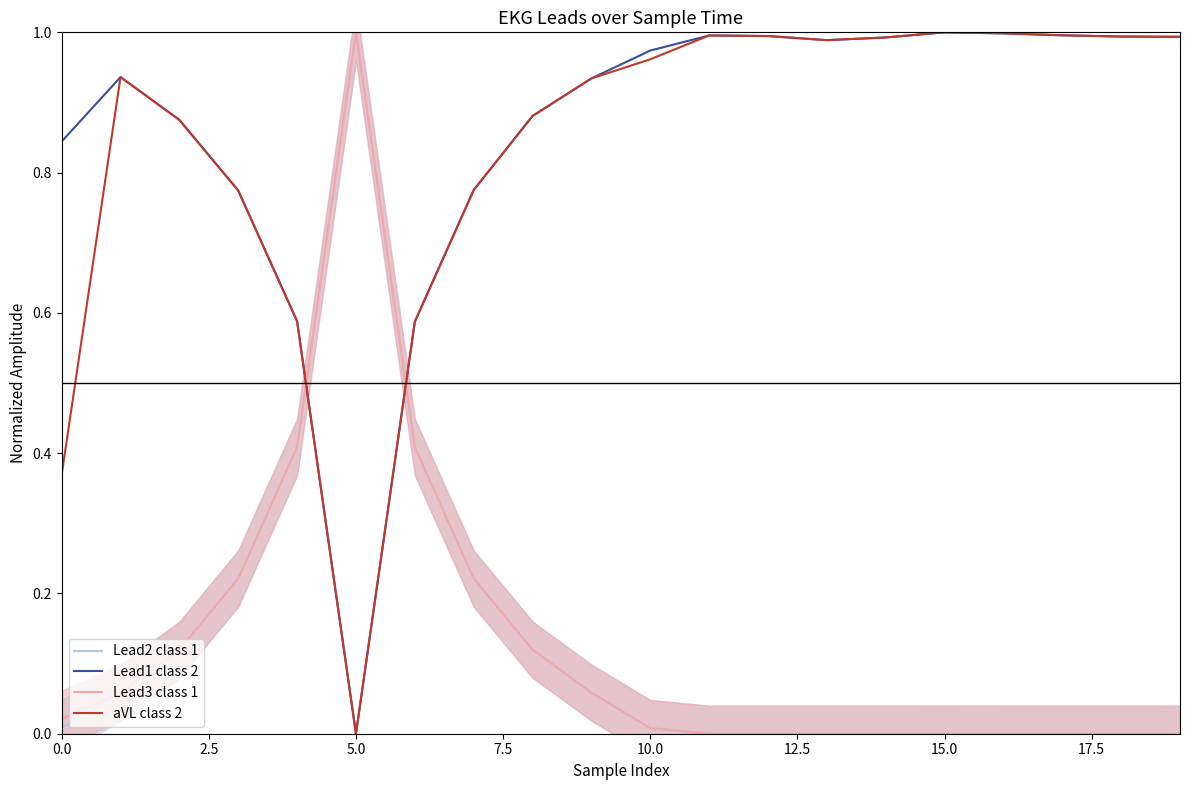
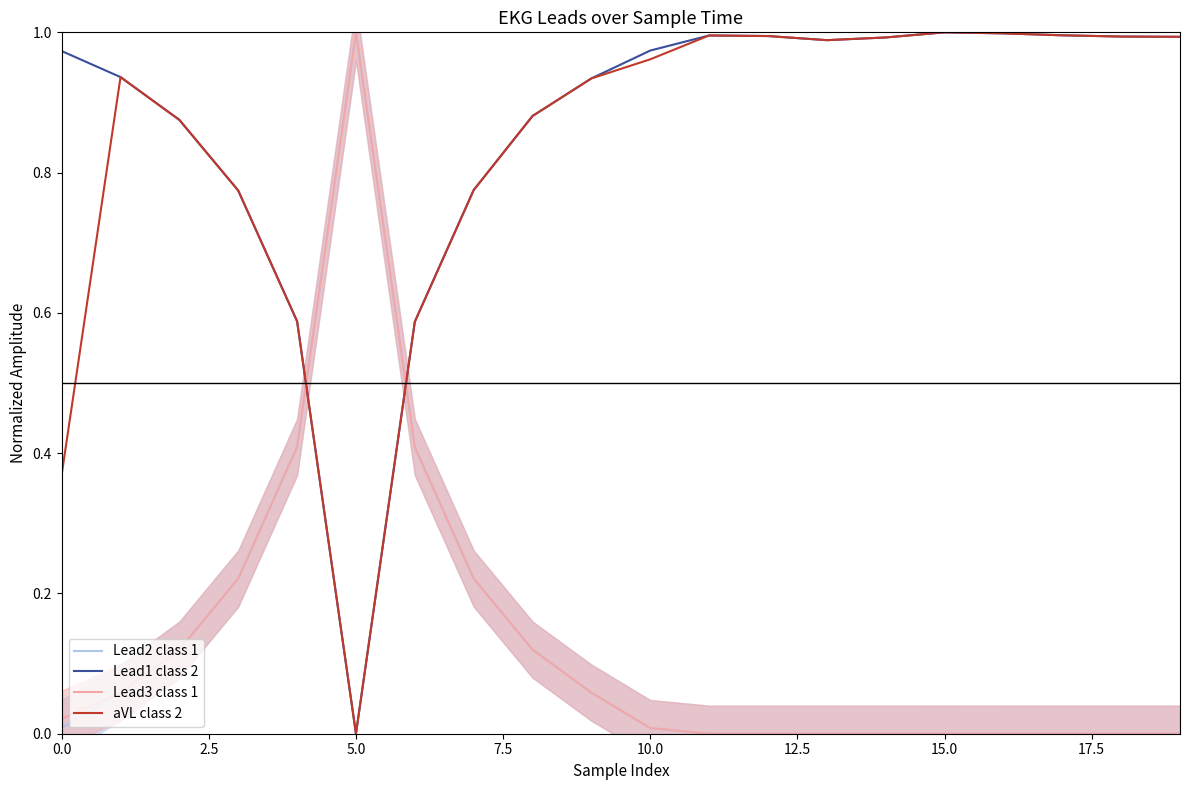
  {
    "Lead1 class 2": {
-     "0.0": 0.84,
+     "0.0": 0.97,
      "10.0": 0.97
    },
    "aVL class 2": {
      "0.0": 0.37,
      "10.0": 0.96
    }
  }
